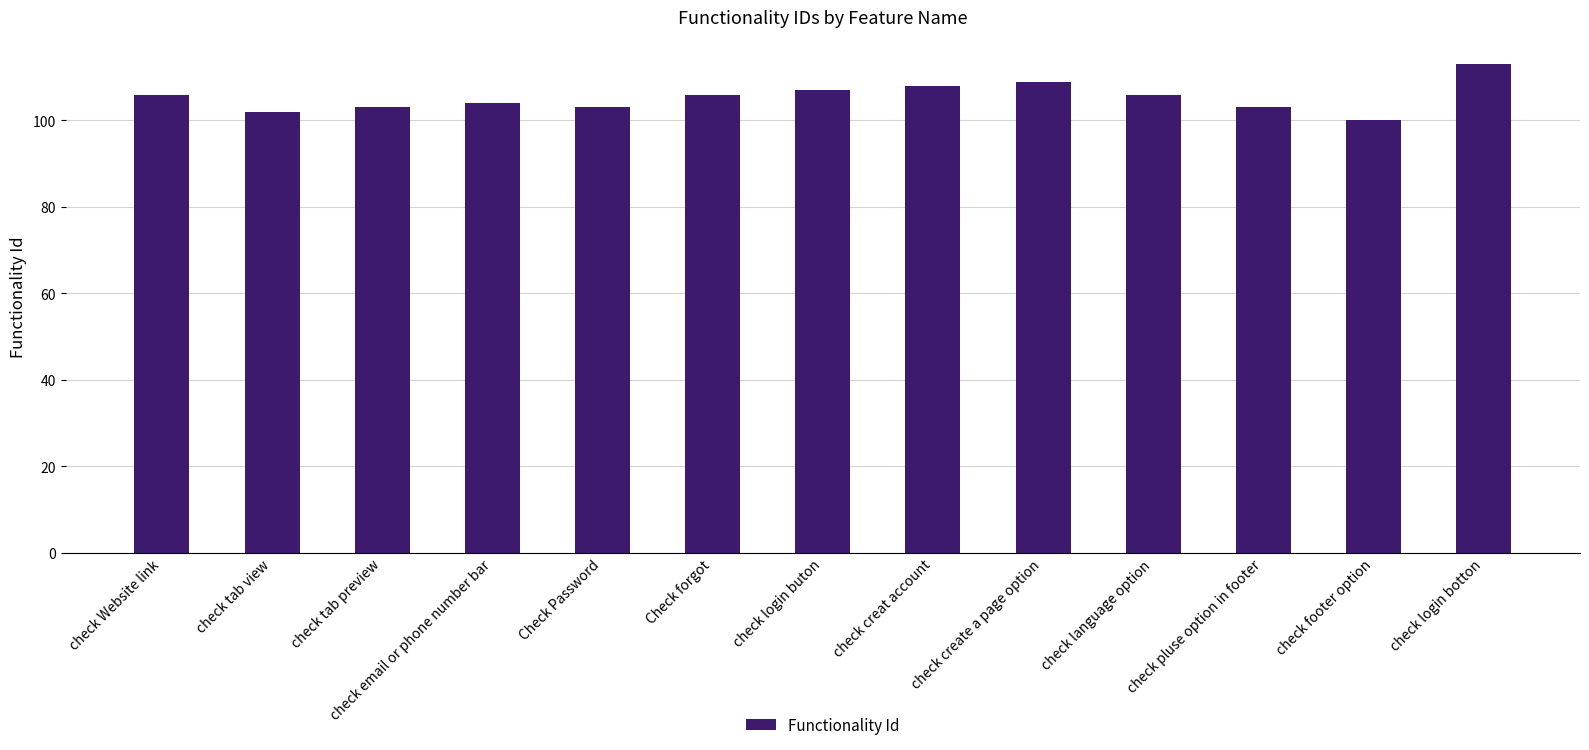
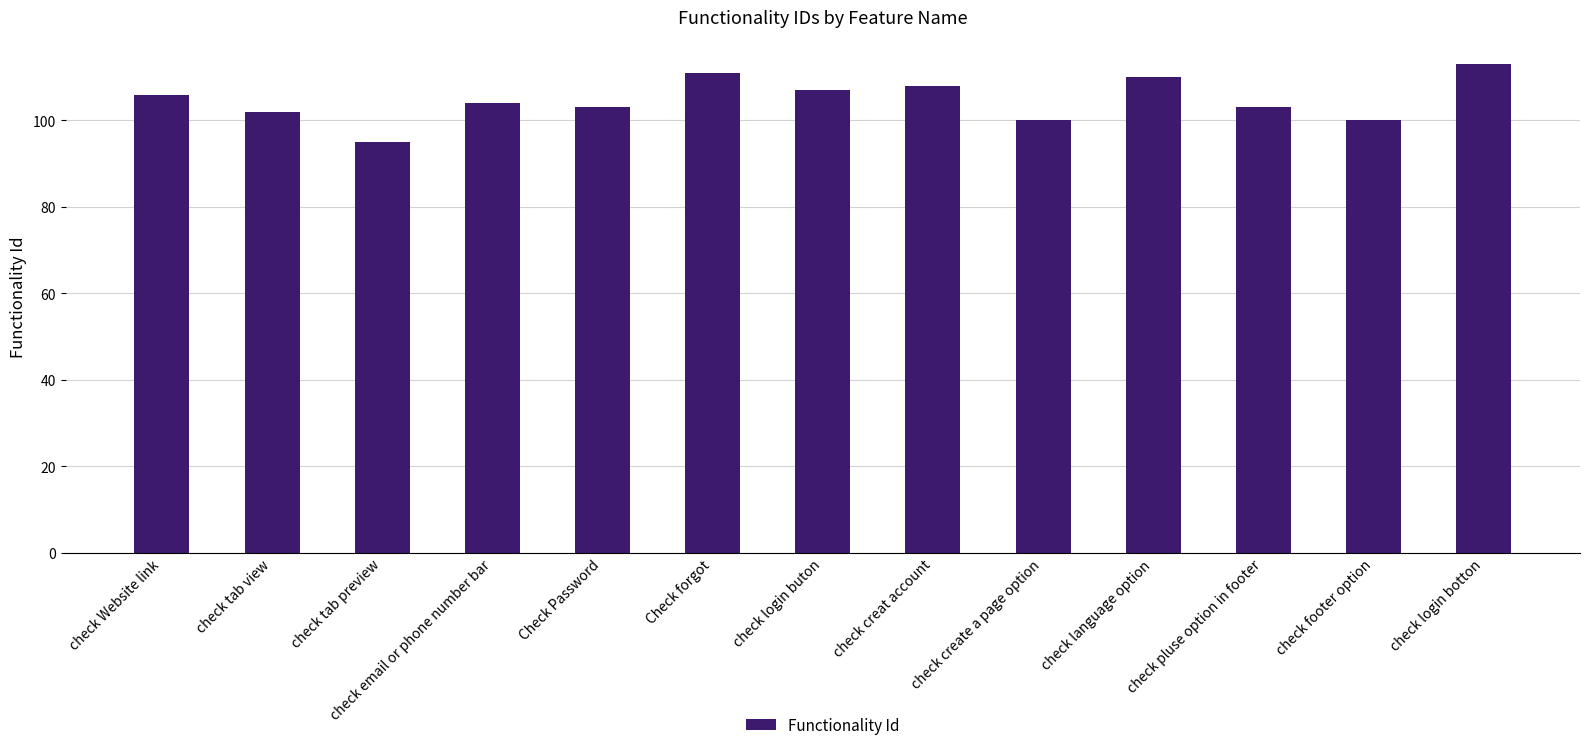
  {
    "check Website link": 106,
    "check tab view": 102,
-   "check tab preview": 103,
+   "check tab preview": 95,
    "check email or phone number bar": 104,
    "Check Password": 103,
-   "Check forgot": 106,
+   "Check forgot": 111,
    "check login buton": 107,
    "check creat account": 108,
-   "check create a page option": 109,
-   "check language option": 106,
+   "check create a page option": 100,
+   "check language option": 110,
    "check pluse option in footer": 103,
    "check footer option": 100,
    "check login botton": 113
  }
